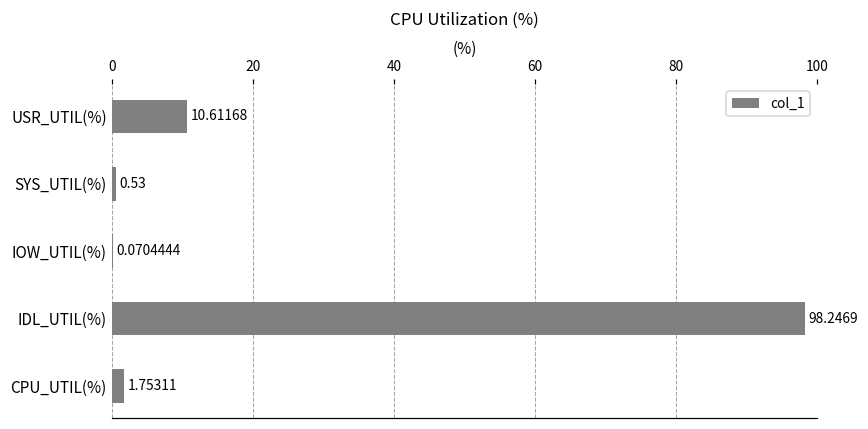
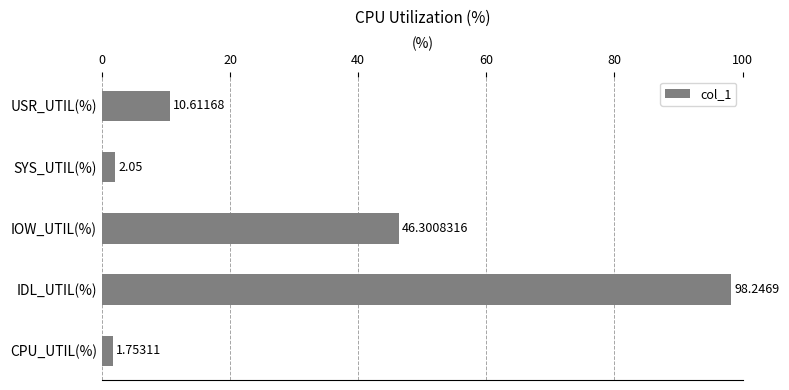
  {
    "USR_UTIL(%)": 10.61168,
-   "SYS_UTIL(%)": 0.53,
-   "IOW_UTIL(%)": 0.0704444,
+   "SYS_UTIL(%)": 2.05,
+   "IOW_UTIL(%)": 46.3008316,
    "IDL_UTIL(%)": 98.2469,
    "CPU_UTIL(%)": 1.75311
  }
